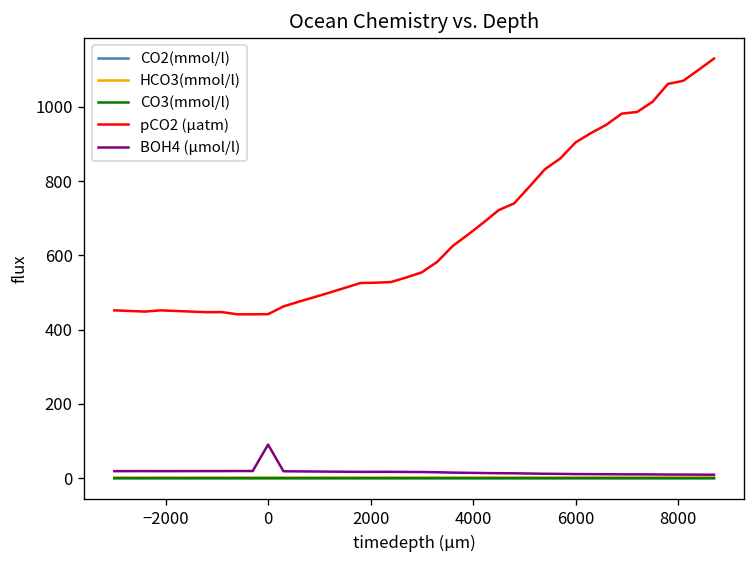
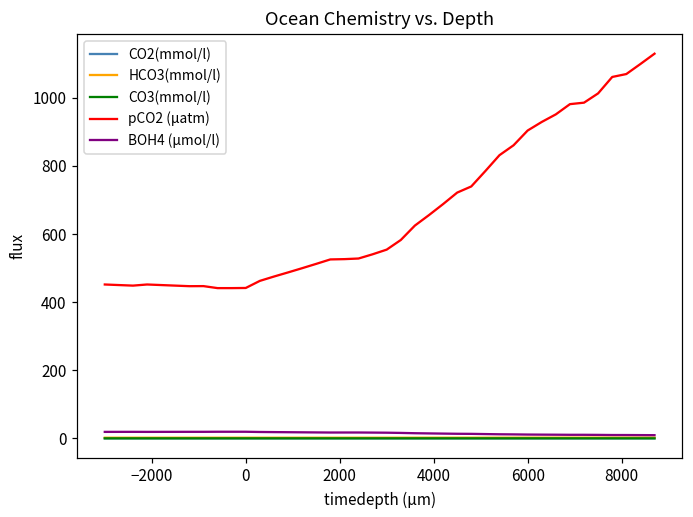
  {
    "CO3(mmol/l)": {
      "0": 0,
      "6000": 0
    },
    "pCO2 (µatm)": {
      "0": 440,
      "6000": 900
    },
    "BOH4 (µmol/l)": {
-     "0": 90,
+     "0": 20,
      "6000": 10
    }
  }
